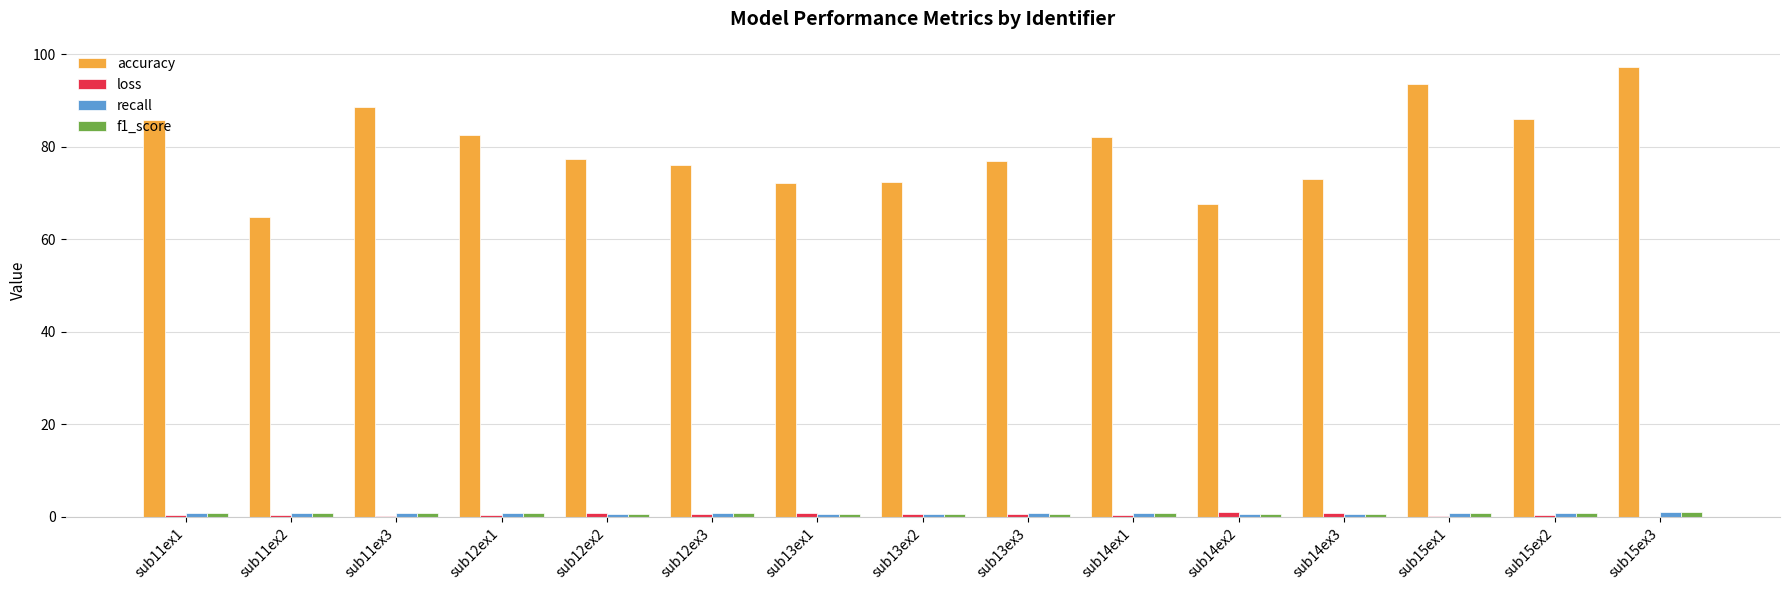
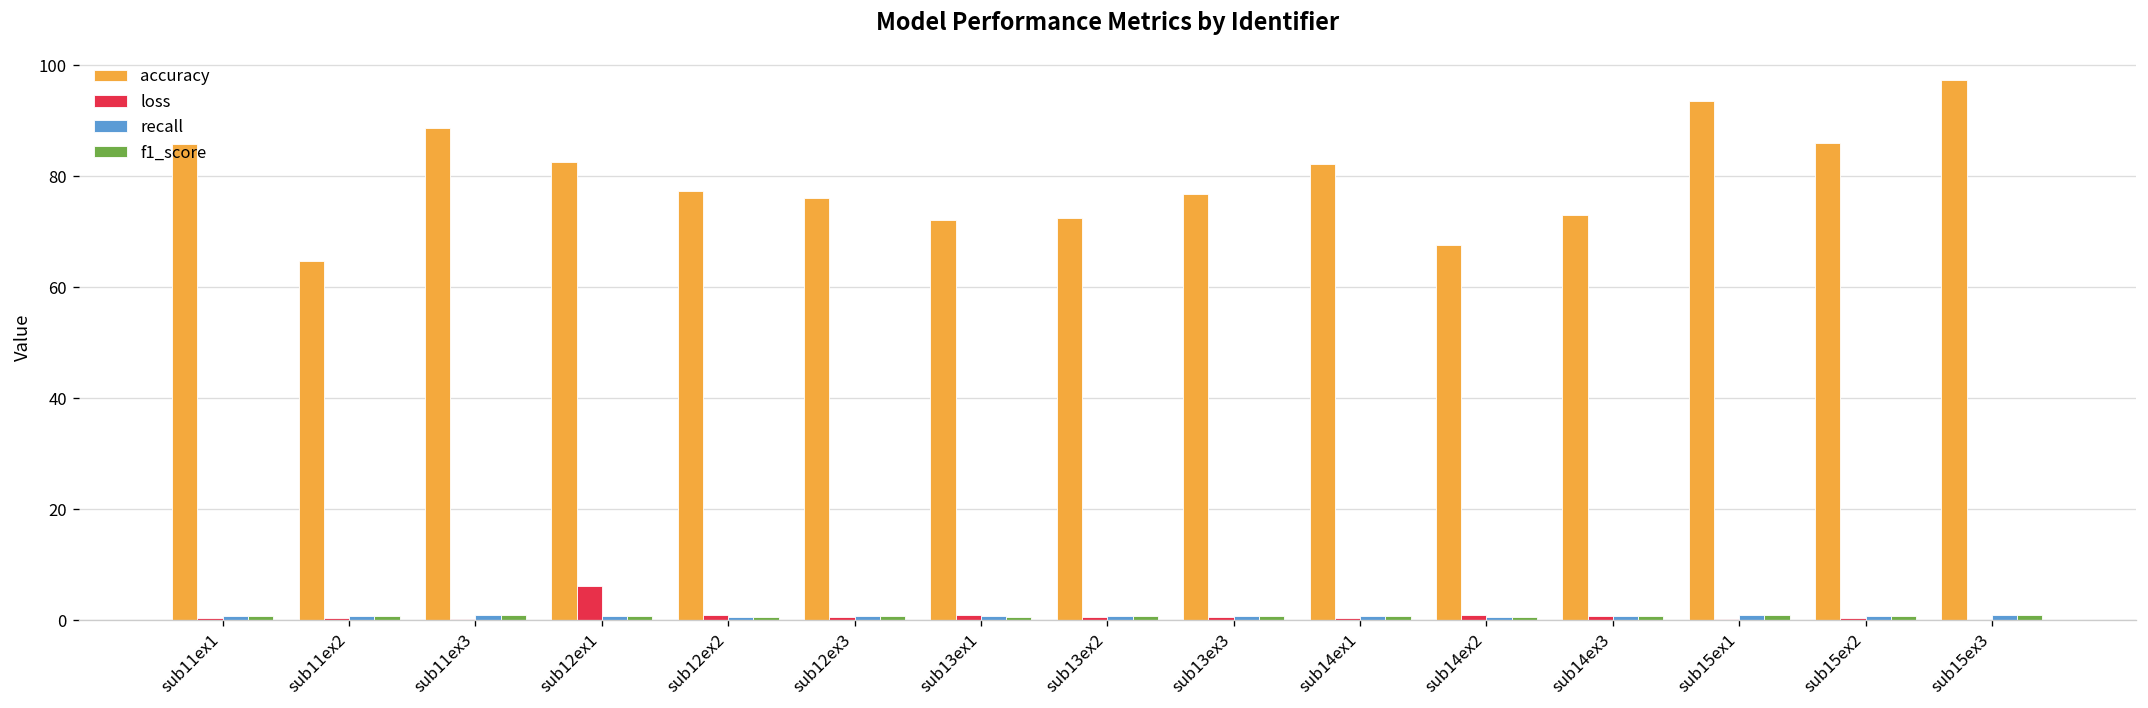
  {
    "accuracy": {
      "sub11ex1": 86,
      "sub11ex2": 65,
      "sub11ex3": 89,
      "sub12ex1": 83,
      "sub12ex2": 77,
      "sub12ex3": 76,
      "sub13ex1": 72,
      "sub13ex2": 73,
      "sub13ex3": 77,
      "sub14ex1": 82,
      "sub14ex2": 68,
      "sub14ex3": 73,
      "sub15ex1": 94,
      "sub15ex2": 86,
      "sub15ex3": 97
    },
    "loss": {
-     "sub12ex1": 0,
+     "sub12ex1": 6,
      "sub12ex2": 1,
      "sub12ex3": 1,
      "sub13ex1": 1,
      "sub13ex2": 1,
      "sub13ex3": 1,
      "sub14ex2": 1,
      "sub14ex3": 1
    },
    "recall": {
      "sub11ex1": 1,
      "sub11ex2": 1,
      "sub11ex3": 1,
      "sub12ex1": 1,
      "sub12ex2": 1,
      "sub12ex3": 1,
      "sub13ex1": 1,
      "sub13ex2": 1,
      "sub13ex3": 1,
      "sub14ex1": 1,
      "sub14ex2": 1,
      "sub14ex3": 1,
      "sub15ex1": 1,
      "sub15ex2": 1,
      "sub15ex3": 1
    },
    "f1_score": {
      "sub11ex1": 1,
      "sub11ex2": 1,
      "sub11ex3": 1,
      "sub12ex1": 1,
      "sub12ex2": 1,
      "sub12ex3": 1,
      "sub13ex1": 1,
      "sub13ex2": 1,
      "sub13ex3": 1,
      "sub14ex1": 1,
      "sub14ex2": 1,
      "sub14ex3": 1,
      "sub15ex1": 1,
      "sub15ex2": 1,
      "sub15ex3": 1
    }
  }
